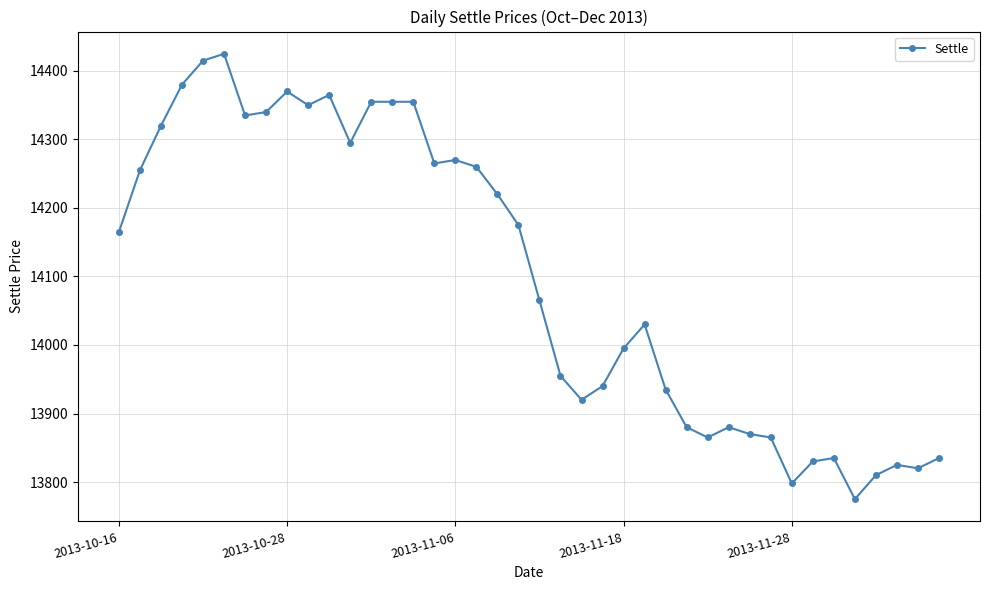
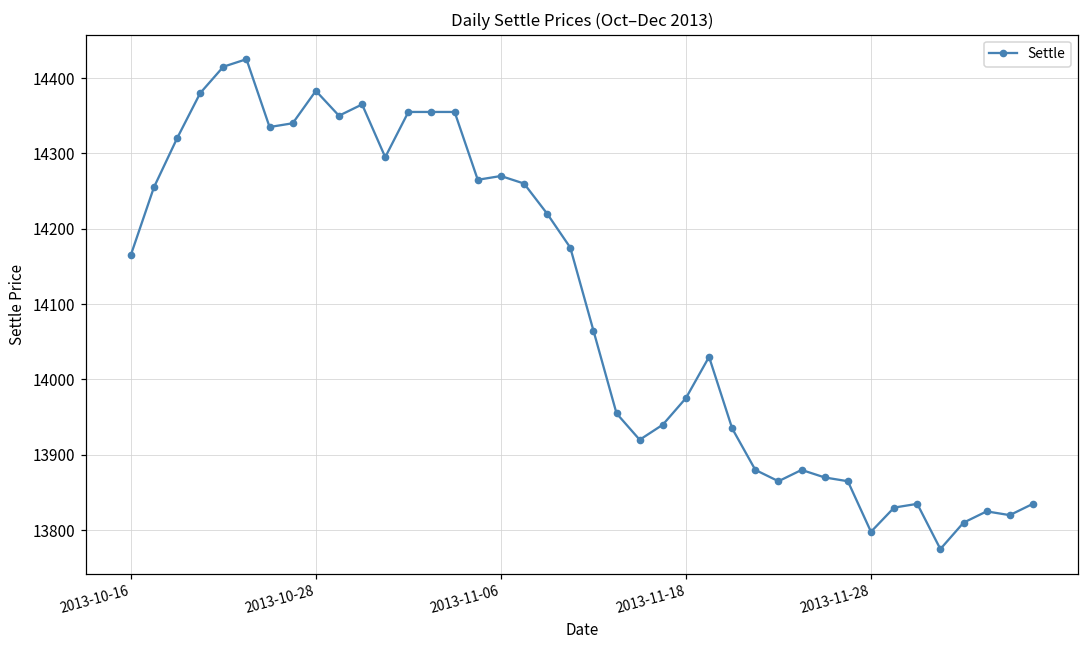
  {
    "2013-10-16": 14170,
-   "2013-10-28": 14370,
+   "2013-10-28": 14380,
    "2013-11-06": 14270,
-   "2013-11-18": 14000,
+   "2013-11-18": 13980,
    "2013-11-28": 13800
  }
